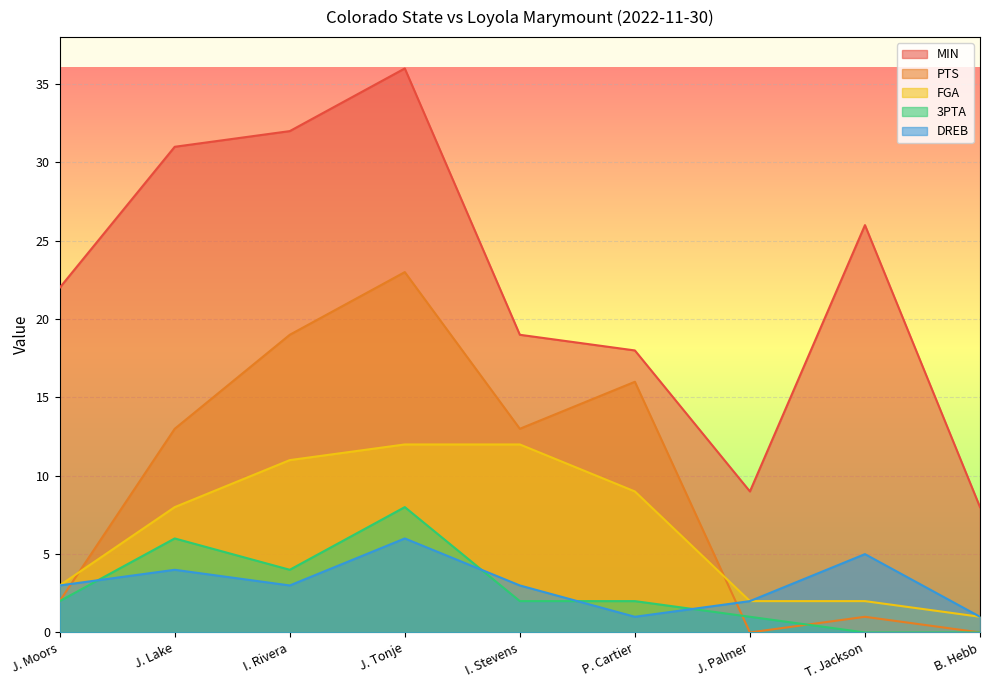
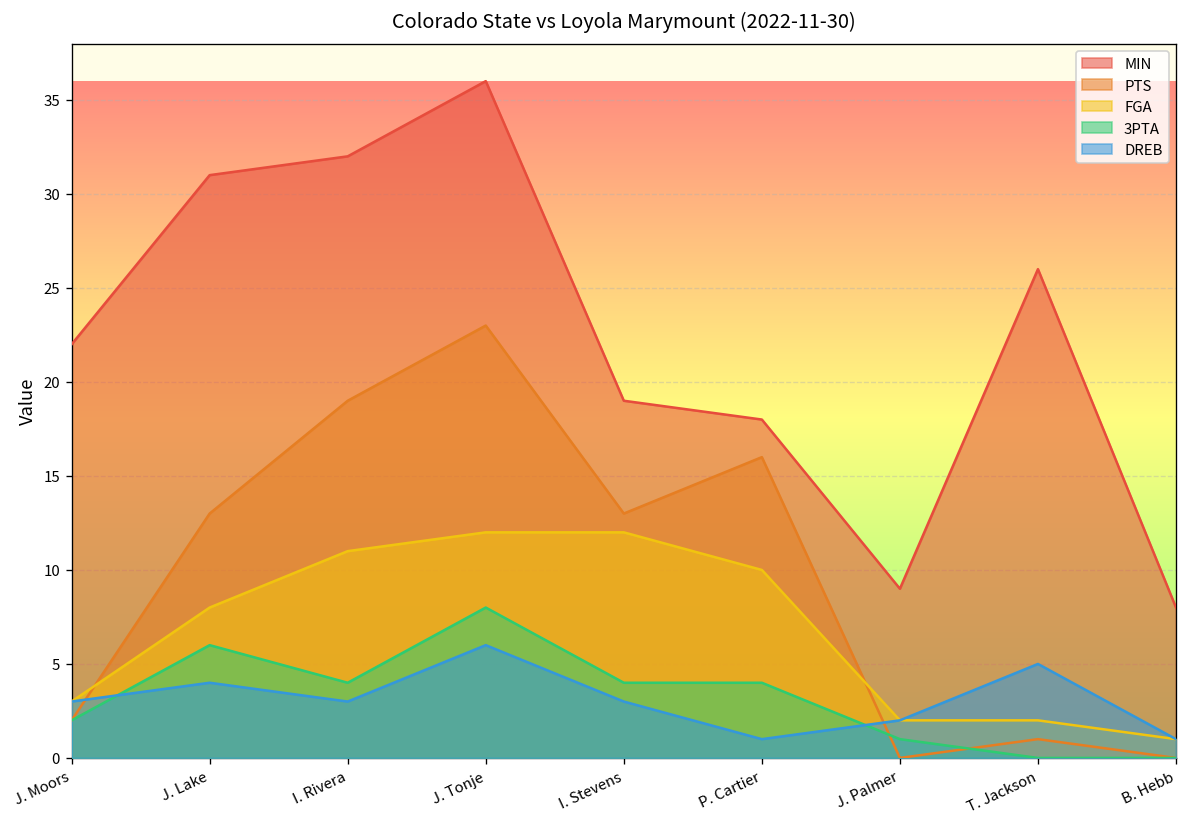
  {
    "FGA": {
      "J. Lake": 8,
      "I. Rivera": 11,
      "J. Tonje": 12,
      "I. Stevens": 12,
-     "P. Cartier": 9,
+     "P. Cartier": 10,
      "T. Jackson": 2
    },
    "3PTA": {
      "J. Lake": 6,
      "I. Rivera": 4,
      "J. Tonje": 8,
-     "I. Stevens": 2,
-     "P. Cartier": 2,
+     "I. Stevens": 4,
+     "P. Cartier": 4,
      "J. Palmer": 1,
      "T. Jackson": 0
    },
    "DREB": {
      "J. Lake": 4,
      "I. Rivera": 3,
      "J. Tonje": 6,
      "I. Stevens": 3,
      "P. Cartier": 1,
      "T. Jackson": 5
    }
  }
